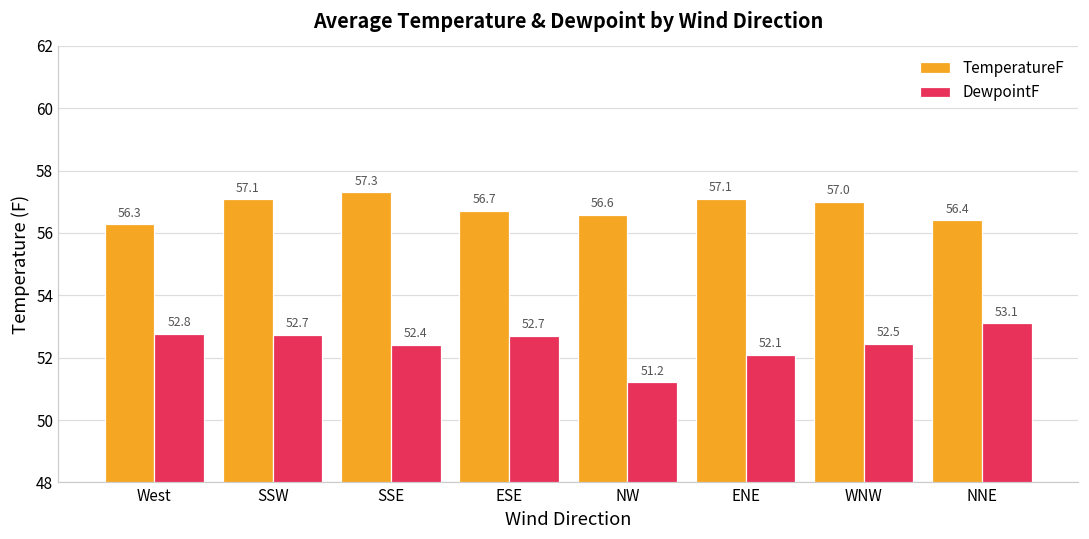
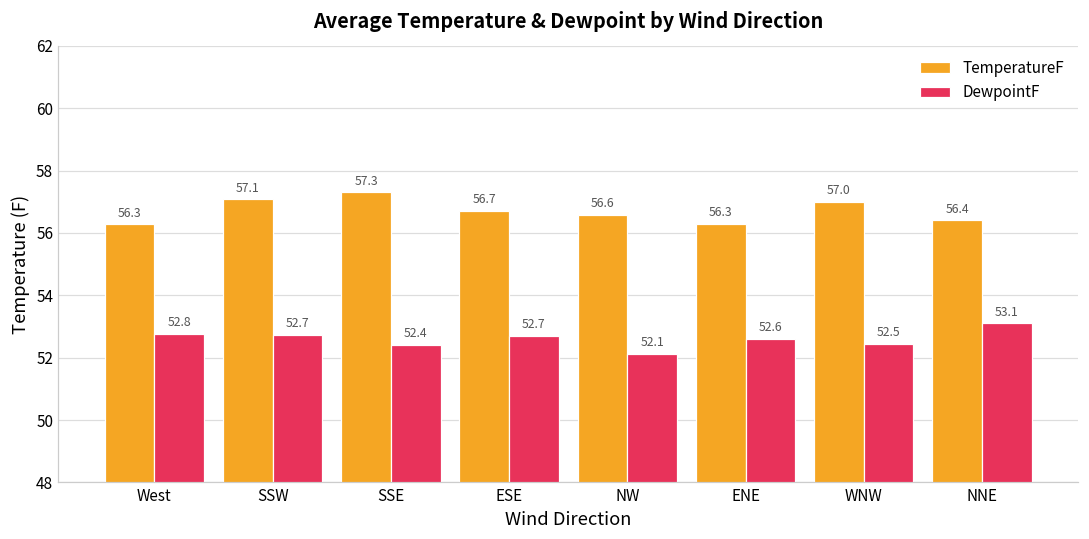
  {
    "TemperatureF": {
      "West": 56.3,
      "SSW": 57.1,
      "SSE": 57.3,
      "ESE": 56.7,
      "NW": 56.6,
-     "ENE": 57.1,
+     "ENE": 56.3,
      "WNW": 57.0,
      "NNE": 56.4
    },
    "DewpointF": {
      "West": 52.8,
      "SSW": 52.7,
      "SSE": 52.4,
      "ESE": 52.7,
-     "NW": 51.2,
-     "ENE": 52.1,
+     "NW": 52.1,
+     "ENE": 52.6,
      "WNW": 52.5,
      "NNE": 53.1
    }
  }
